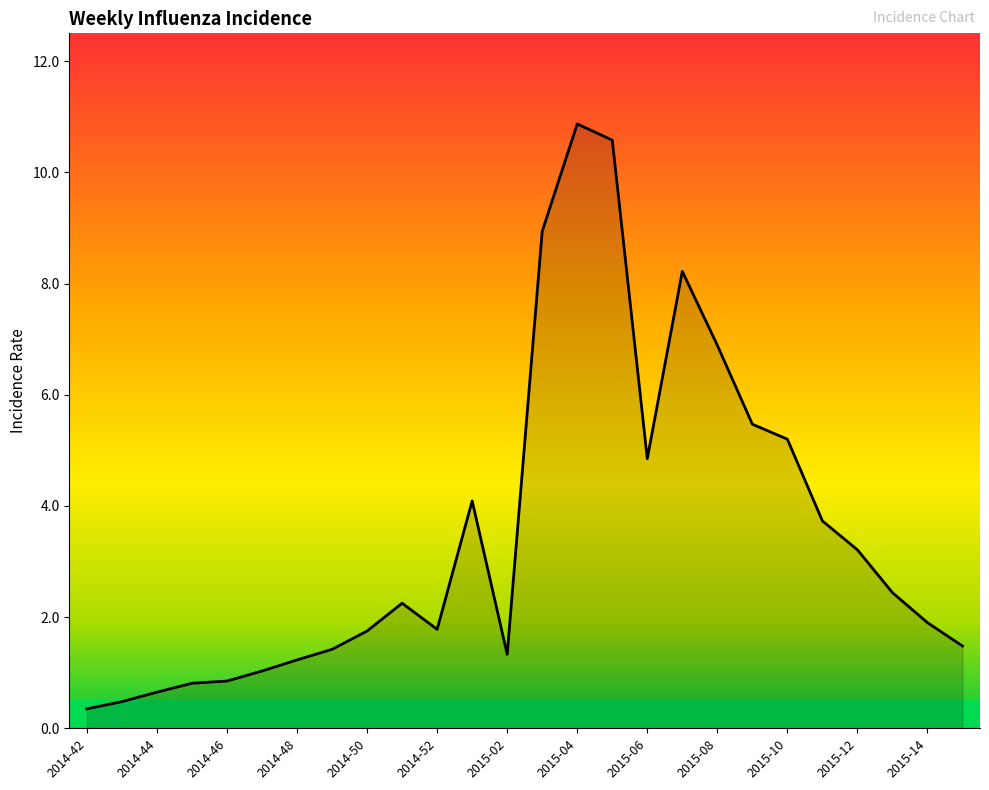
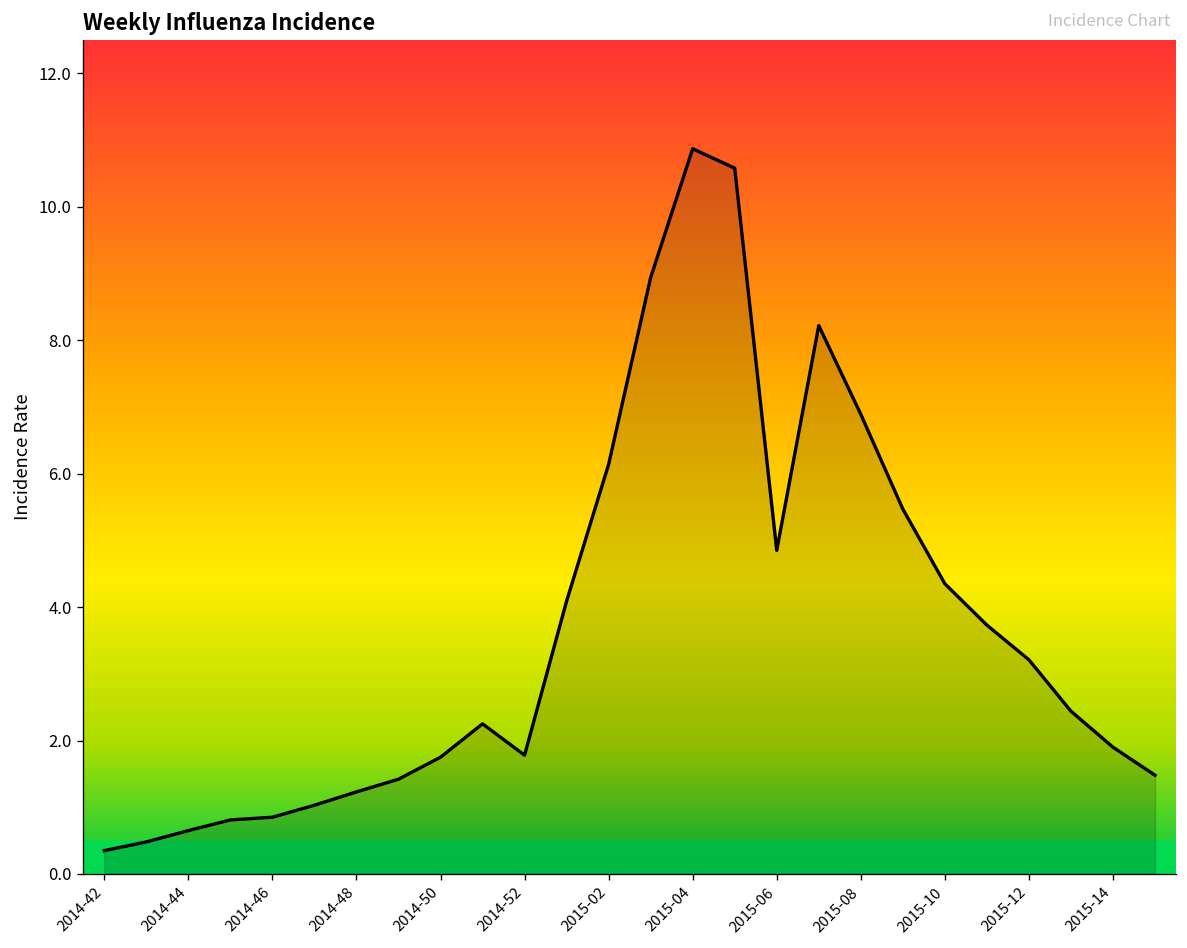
  {
    "2014-44": 0.7,
    "2014-46": 0.9,
    "2014-48": 1.2,
    "2014-50": 1.8,
    "2014-52": 1.8,
-   "2015-02": 1.3,
+   "2015-02": 6.1,
    "2015-04": 10.9,
    "2015-06": 4.9,
    "2015-08": 6.9,
-   "2015-10": 5.2,
+   "2015-10": 4.4,
    "2015-12": 3.2,
    "2015-14": 1.9
  }
